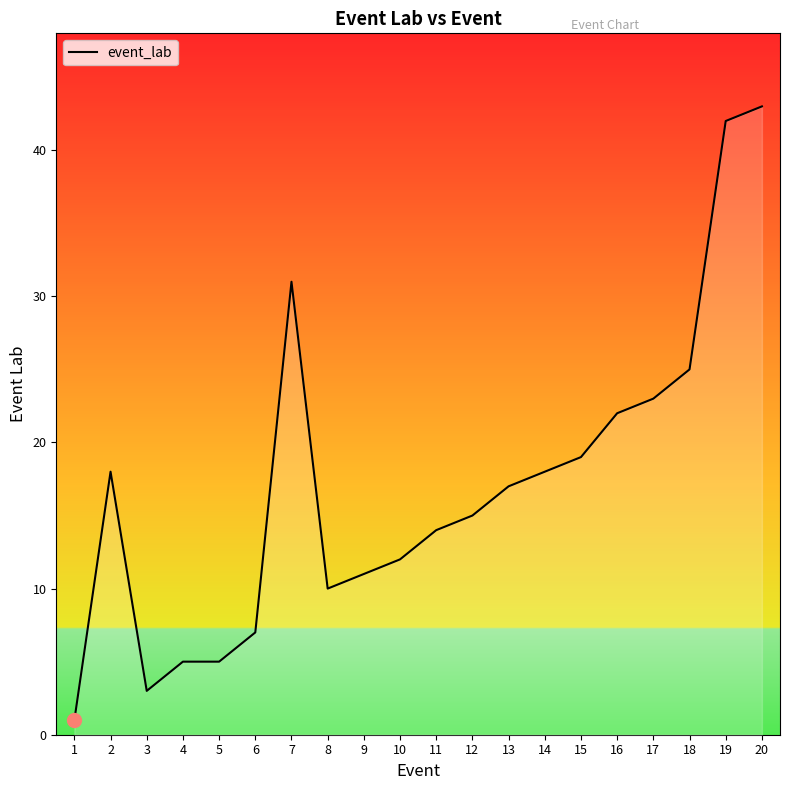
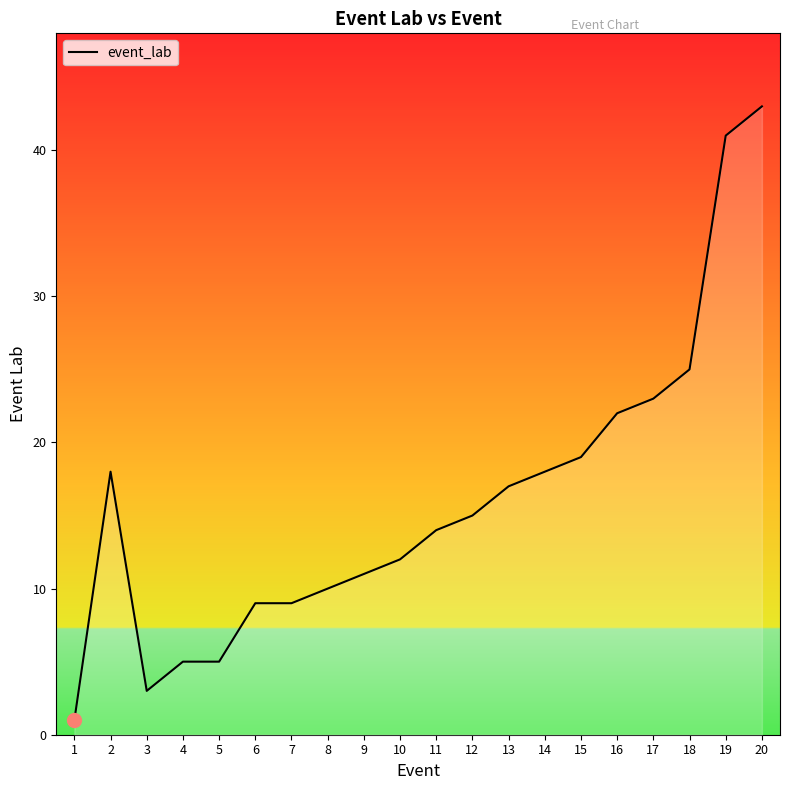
  {
    "event_lab": {
      "2": 18,
      "3": 3,
      "4": 5,
      "5": 5,
-     "6": 7,
-     "7": 31,
+     "6": 9,
+     "7": 9,
      "8": 10,
      "9": 11,
      "10": 12,
      "11": 14,
      "12": 15,
      "13": 17,
      "14": 18,
      "15": 19,
      "16": 22,
      "17": 23,
      "18": 25,
-     "19": 42,
+     "19": 41,
      "20": 43
    }
  }
